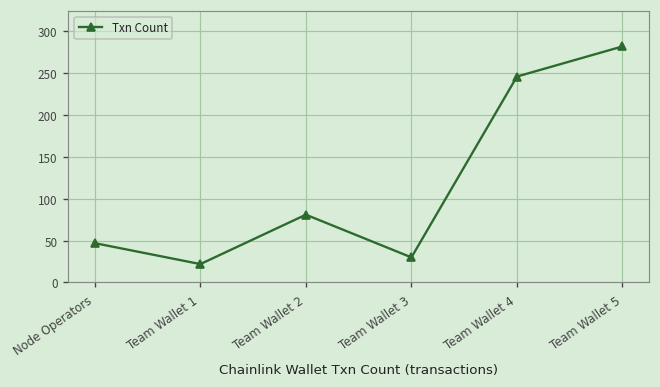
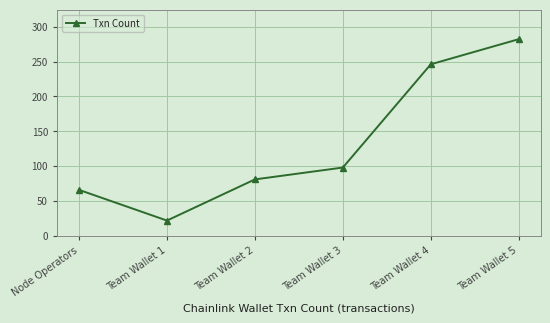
  {
-   "Node Operators": 50,
+   "Node Operators": 70,
    "Team Wallet 1": 20,
    "Team Wallet 2": 80,
-   "Team Wallet 3": 30,
+   "Team Wallet 3": 100,
    "Team Wallet 4": 250,
    "Team Wallet 5": 280
  }
